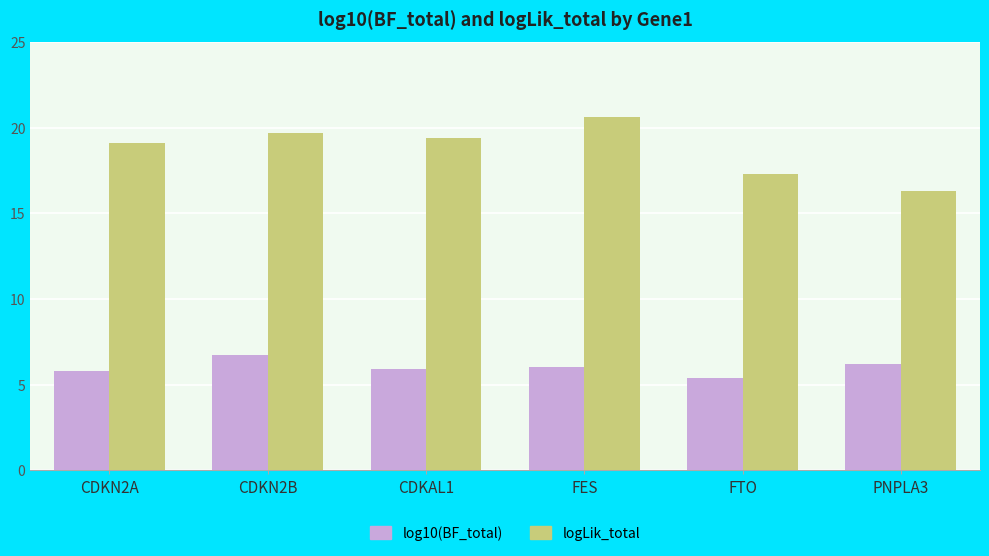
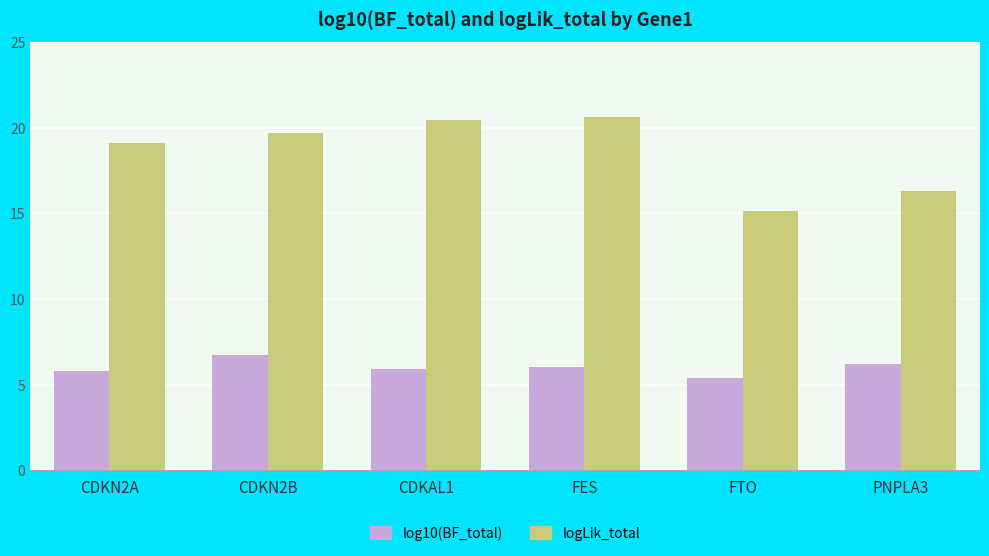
  {
    "log10(BF_total)": {
      "CDKN2A": 5.8,
      "CDKN2B": 6.7,
      "CDKAL1": 5.9,
      "FES": 6.0,
      "FTO": 5.4,
      "PNPLA3": 6.2
    },
    "logLik_total": {
      "CDKN2A": 19.1,
      "CDKN2B": 19.7,
-     "CDKAL1": 19.4,
+     "CDKAL1": 20.4,
      "FES": 20.6,
-     "FTO": 17.3,
+     "FTO": 15.1,
      "PNPLA3": 16.3
    }
  }
